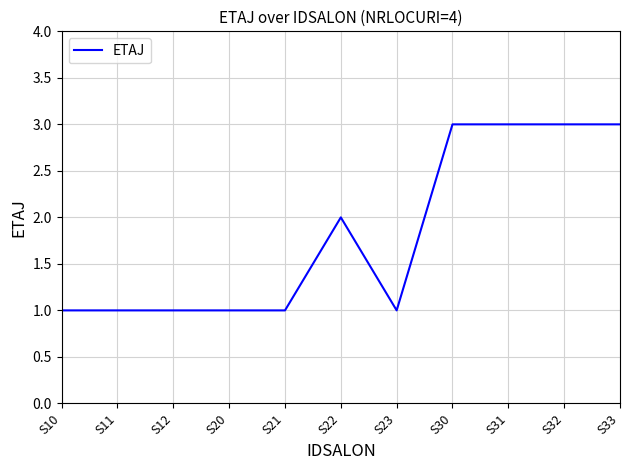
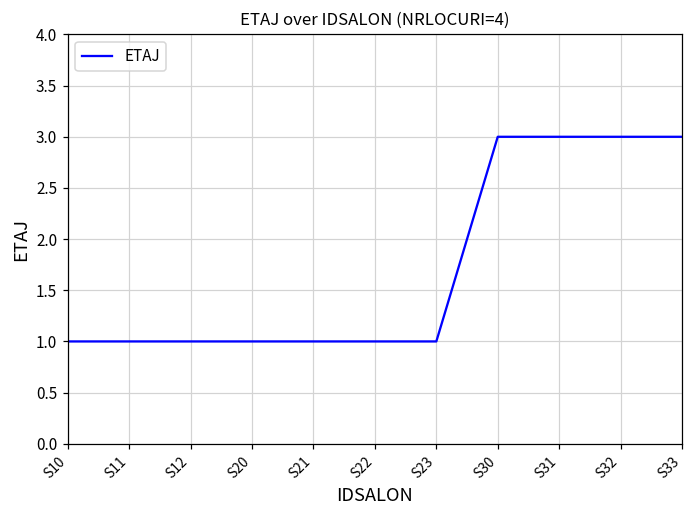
  {
    "S10": 1,
    "S11": 1,
    "S12": 1,
    "S20": 1,
    "S21": 1,
-   "S22": 2,
+   "S22": 1,
    "S23": 1,
    "S30": 3,
    "S31": 3,
    "S32": 3,
    "S33": 3
  }
